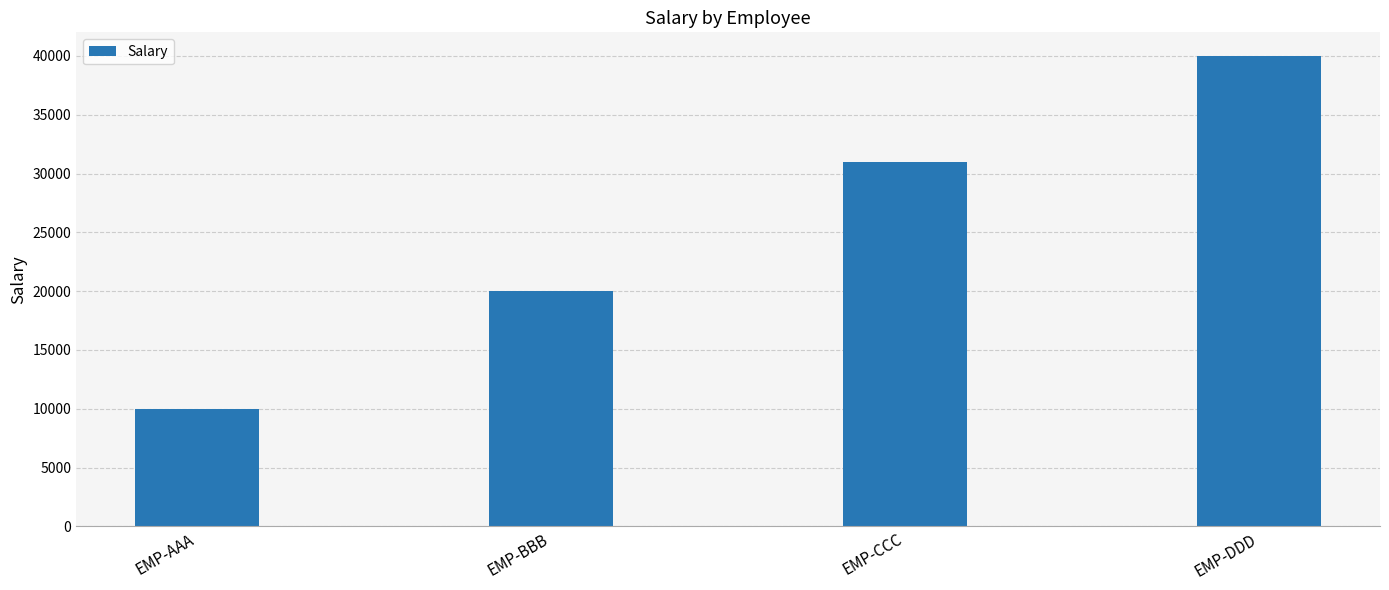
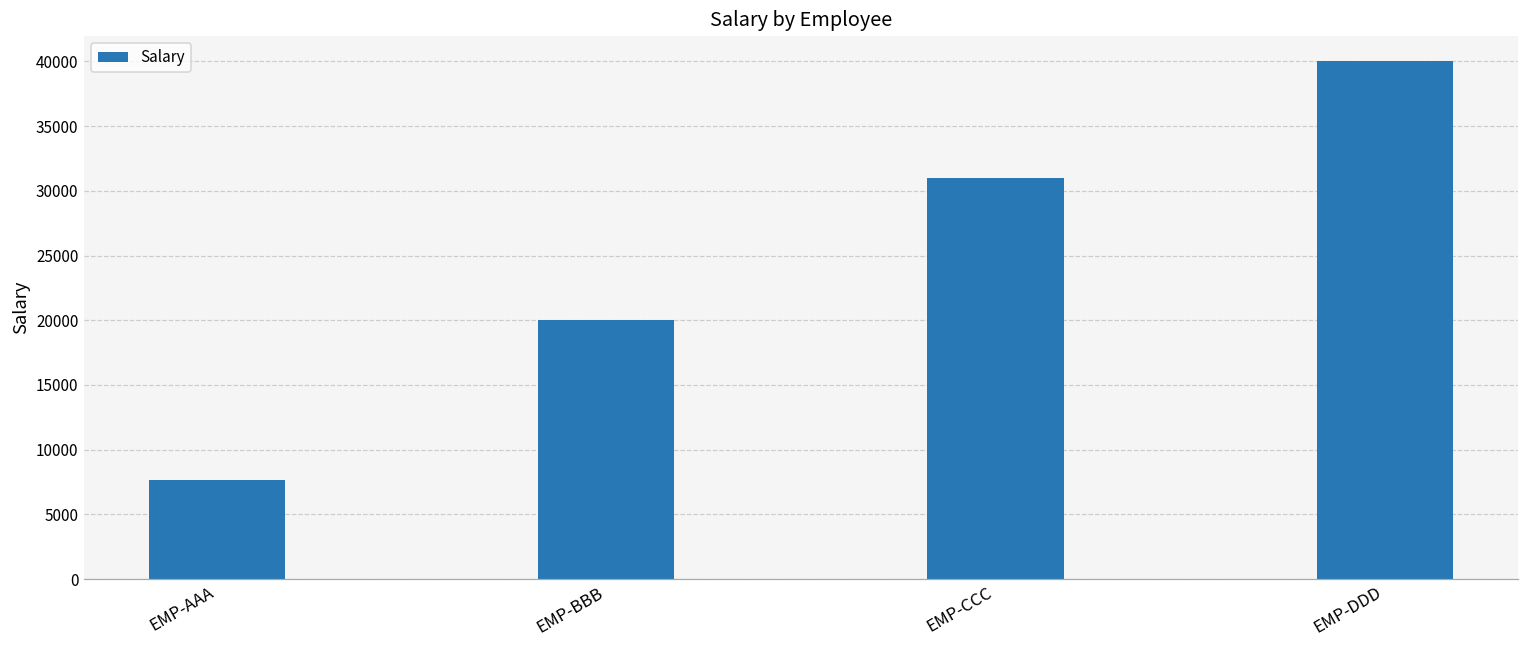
  {
-   "EMP-AAA": 10000,
+   "EMP-AAA": 7700,
    "EMP-BBB": 20000,
    "EMP-CCC": 31000,
    "EMP-DDD": 40000
  }
